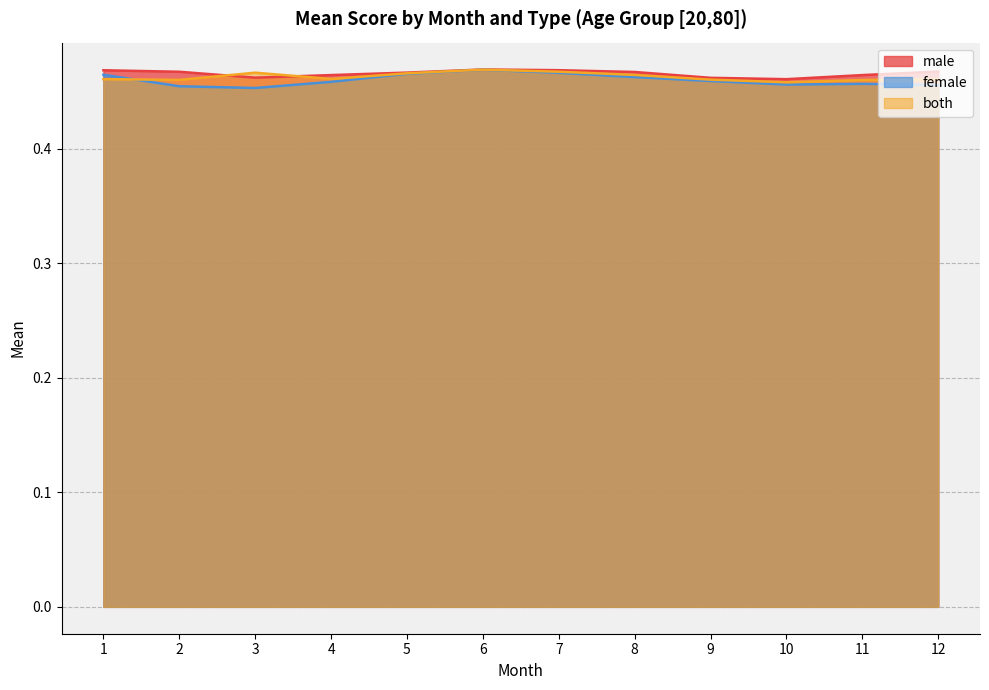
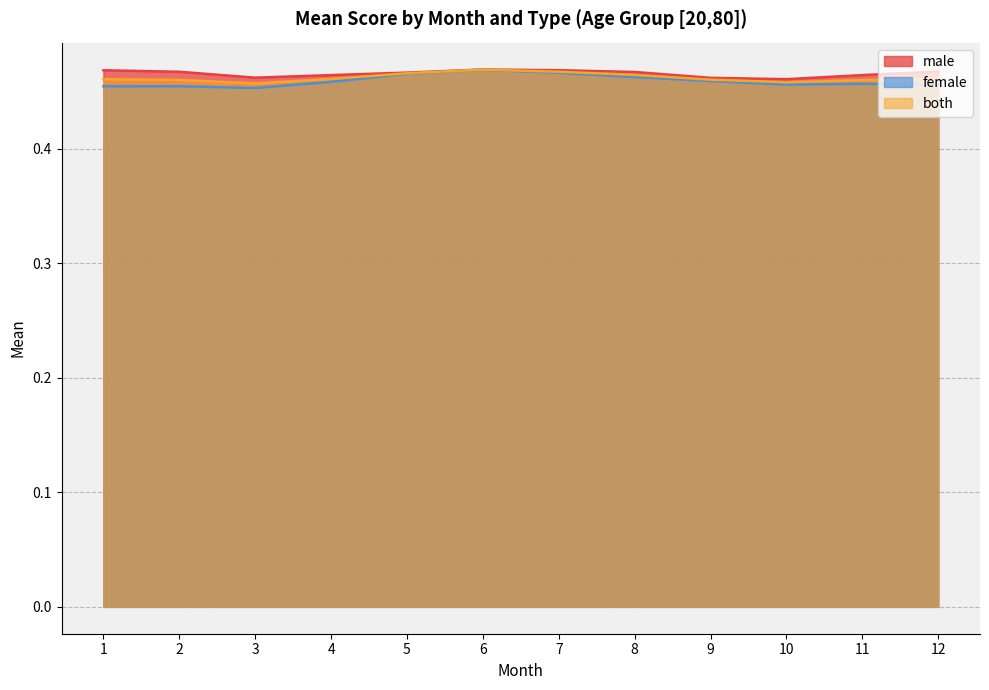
  {
    "male": {
      "1": 0.468,
      "2": 0.467,
      "3": 0.462,
      "4": 0.464,
      "8": 0.467,
      "10": 0.461,
      "11": 0.464
    },
    "female": {
-     "1": 0.465,
+     "1": 0.454,
      "2": 0.455,
      "3": 0.453,
      "4": 0.458,
      "11": 0.457
    },
    "both": {
      "1": 0.461,
      "2": 0.460,
-     "3": 0.466,
+     "3": 0.457,
      "4": 0.461,
      "11": 0.460
    }
  }
